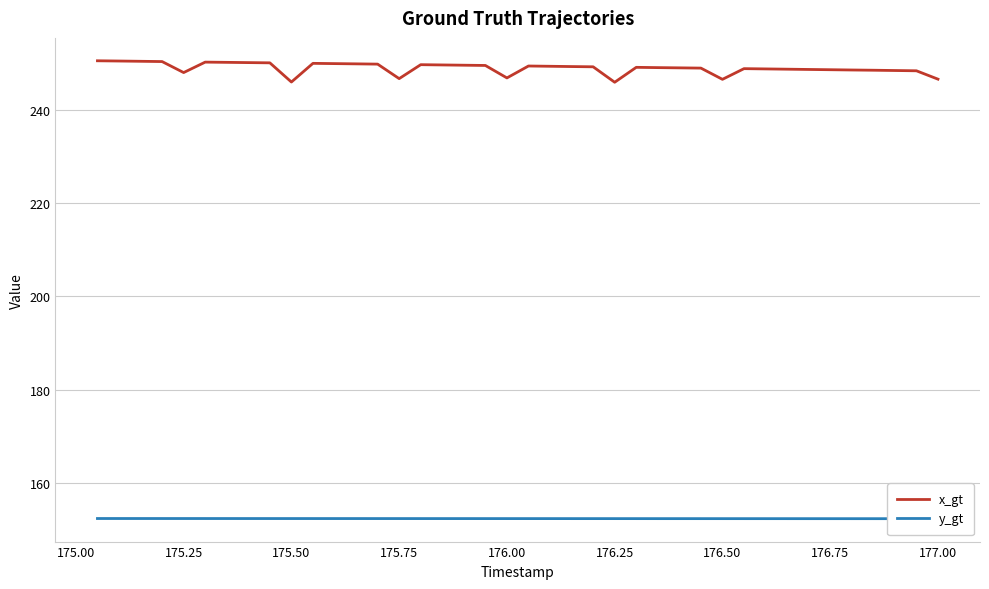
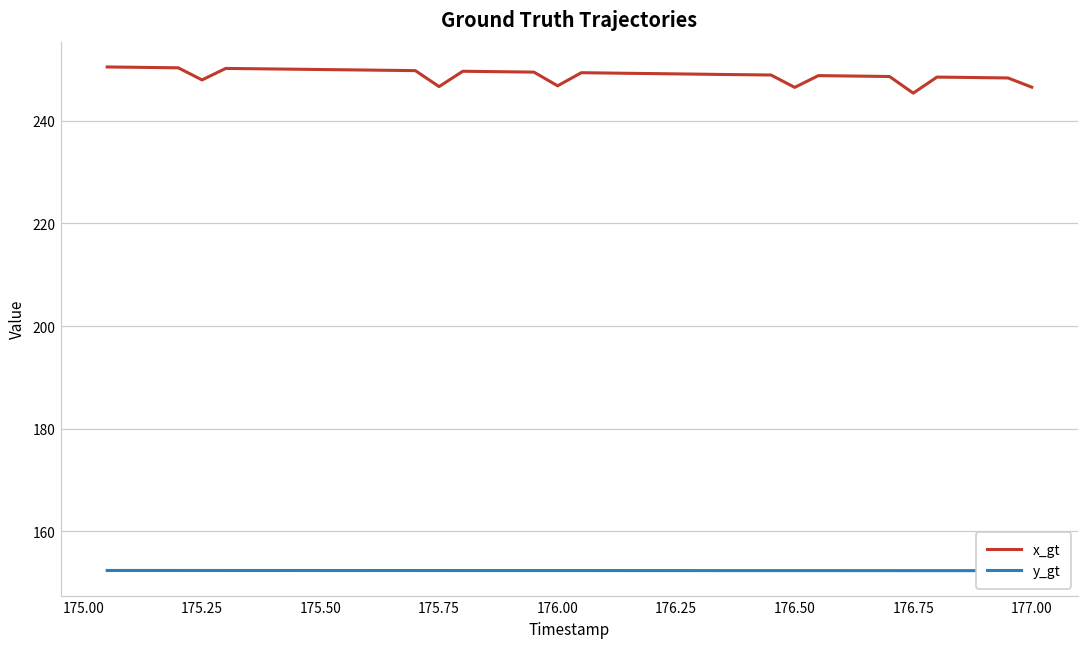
  {
    "x_gt": {
      "175.25": 248,
-     "175.50": 246,
+     "175.50": 250,
      "175.75": 247,
      "176.00": 247,
-     "176.25": 246,
+     "176.25": 249,
      "176.50": 247,
-     "176.75": 249,
+     "176.75": 245,
      "177.00": 247
    },
    "y_gt": {
      "175.25": 152,
      "175.50": 152,
      "175.75": 152,
      "176.00": 152,
      "176.25": 152,
      "176.50": 152,
      "176.75": 152
    }
  }
